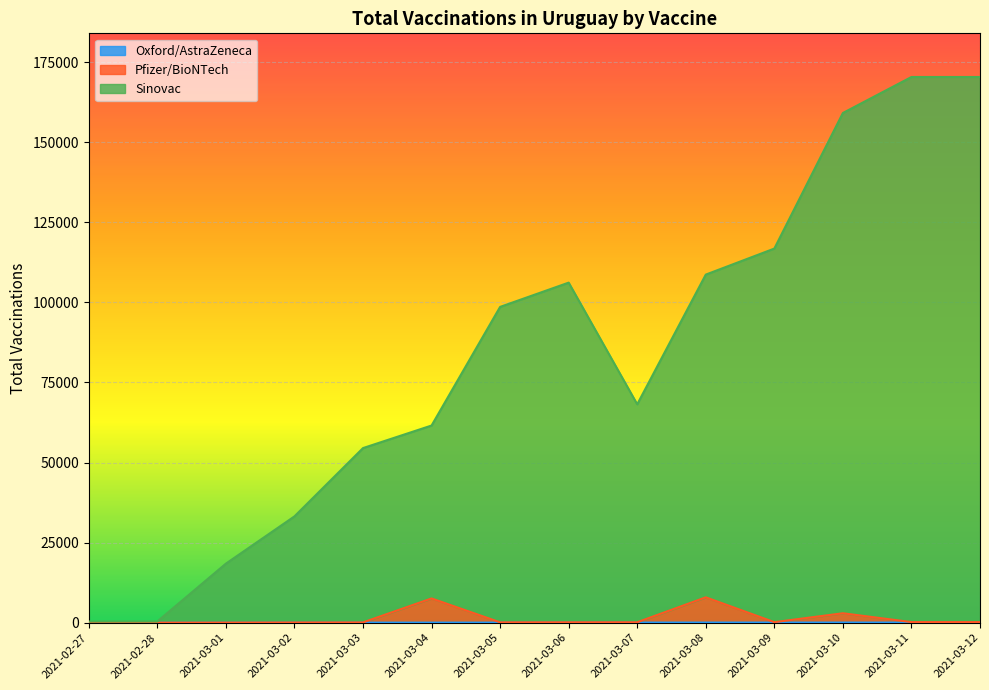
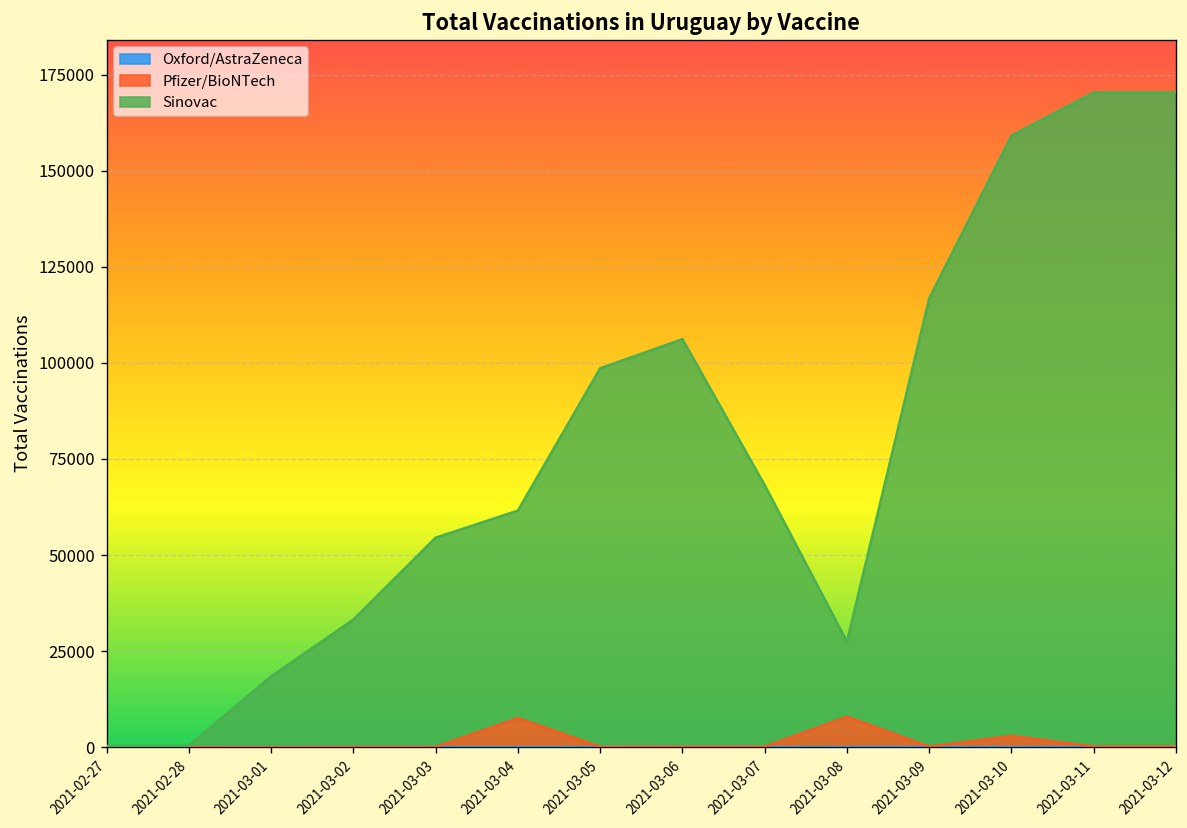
  {
    "Oxford/AstraZeneca": {
      "2021-03-04": 0,
      "2021-03-08": 0,
      "2021-03-10": 0
    },
    "Pfizer/BioNTech": {
      "2021-03-04": 8000,
      "2021-03-08": 8000,
      "2021-03-10": 3000
    },
    "Sinovac": {
      "2021-03-01": 18000,
      "2021-03-02": 33000,
      "2021-03-03": 54000,
      "2021-03-04": 54000,
      "2021-03-05": 98000,
      "2021-03-06": 106000,
      "2021-03-07": 68000,
-     "2021-03-08": 101000,
+     "2021-03-08": 20000,
      "2021-03-09": 117000,
      "2021-03-10": 156000,
      "2021-03-11": 170000,
      "2021-03-12": 170000
    }
  }
